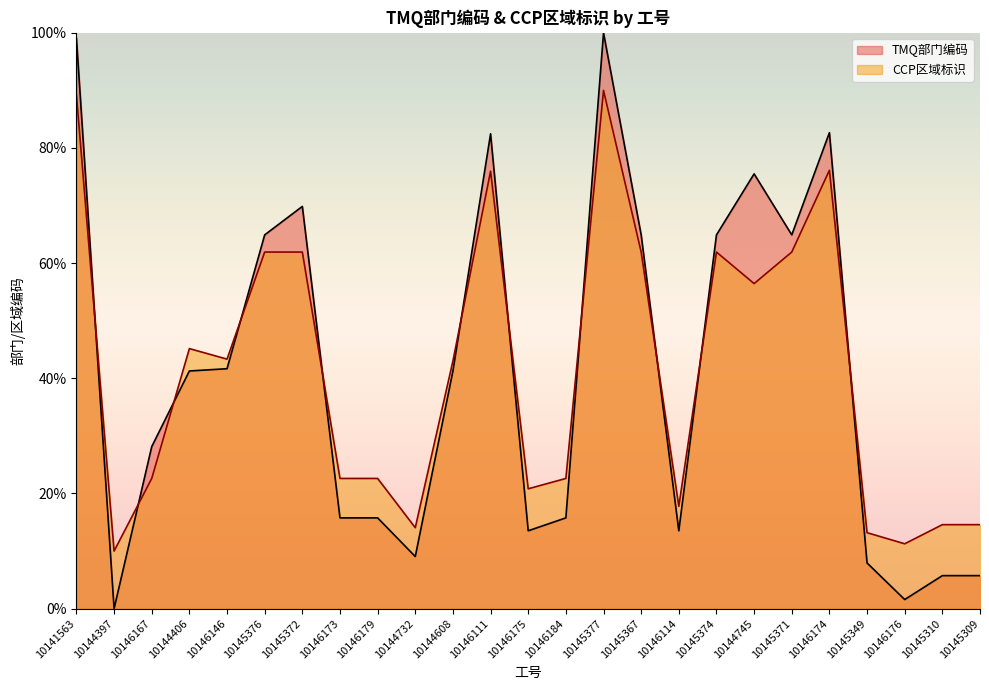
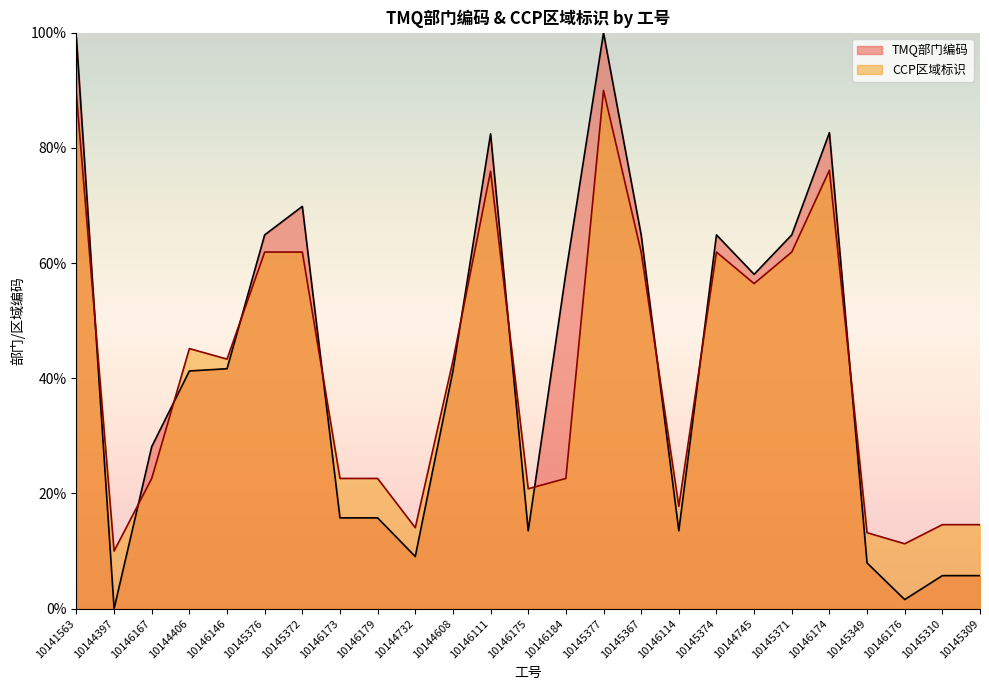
  {
    "TMQ部门编码": {
      "10141563": "99%",
      "10144397": "0%",
      "10146167": "28%",
      "10144406": "41%",
      "10146146": "42%",
      "10145376": "65%",
      "10145372": "70%",
      "10146173": "16%",
      "10146179": "16%",
      "10144732": "9%",
      "10144608": "41%",
      "10146111": "82%",
      "10146175": "14%",
-     "10146184": "16%",
+     "10146184": "58%",
      "10145377": "100%",
      "10145367": "65%",
      "10146114": "14%",
      "10145374": "65%",
-     "10144745": "75%",
+     "10144745": "58%",
      "10145371": "65%",
      "10146174": "83%",
      "10145349": "8%",
      "10146176": "2%",
      "10145310": "6%",
      "10145309": "6%"
    },
    "CCP区域标识": {
      "10141563": "89%",
      "10144397": "10%",
      "10146167": "23%",
      "10144406": "45%",
      "10146146": "43%",
      "10145376": "62%",
      "10145372": "62%",
      "10146173": "23%",
      "10146179": "23%",
      "10144732": "14%",
      "10144608": "43%",
      "10146111": "76%",
      "10146175": "21%",
      "10146184": "23%",
      "10145377": "90%",
      "10145367": "62%",
      "10146114": "18%",
      "10145374": "62%",
      "10144745": "56%",
      "10145371": "62%",
      "10146174": "76%",
      "10145349": "13%",
      "10146176": "11%",
      "10145310": "15%",
      "10145309": "15%"
    }
  }
